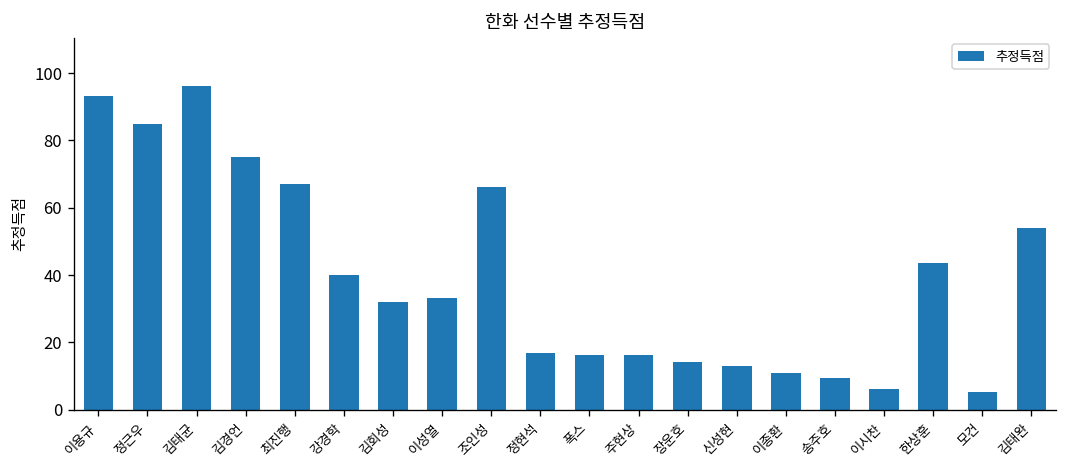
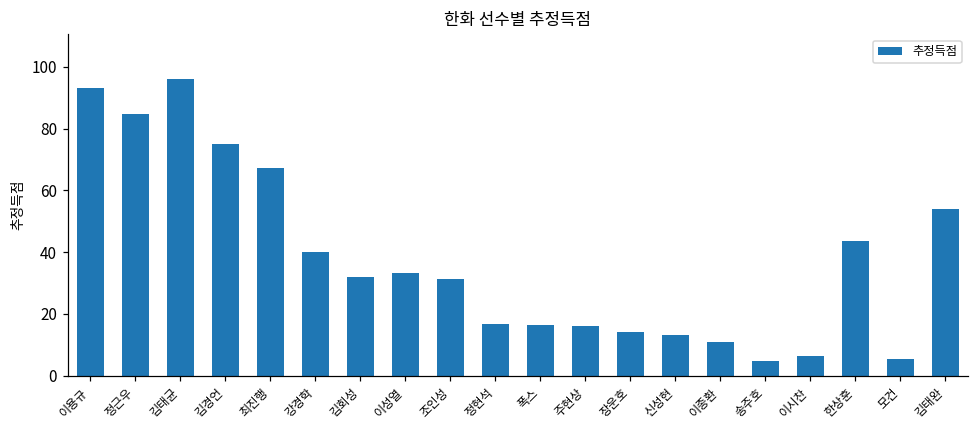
  {
    "이용규": 93,
    "정근우": 85,
    "김태균": 96,
    "김경언": 75,
    "최진행": 67,
    "강경학": 40,
    "김회성": 32,
    "이성열": 33,
-   "조인성": 66,
+   "조인성": 31,
    "정현석": 17,
    "폭스": 16,
    "주현상": 16,
    "장운호": 14,
    "신성현": 13,
    "이종환": 11,
-   "송주호": 9,
+   "송주호": 5,
    "이시찬": 6,
    "한상훈": 44,
    "모건": 5,
    "김태완": 54
  }
